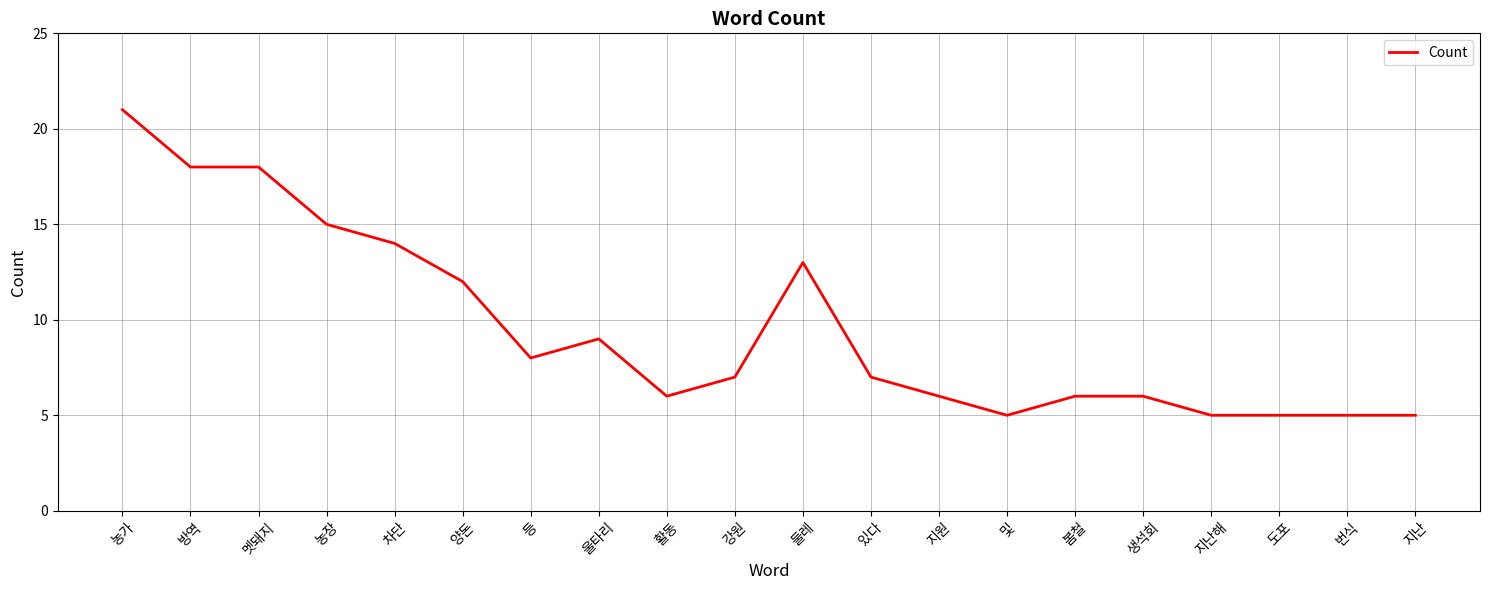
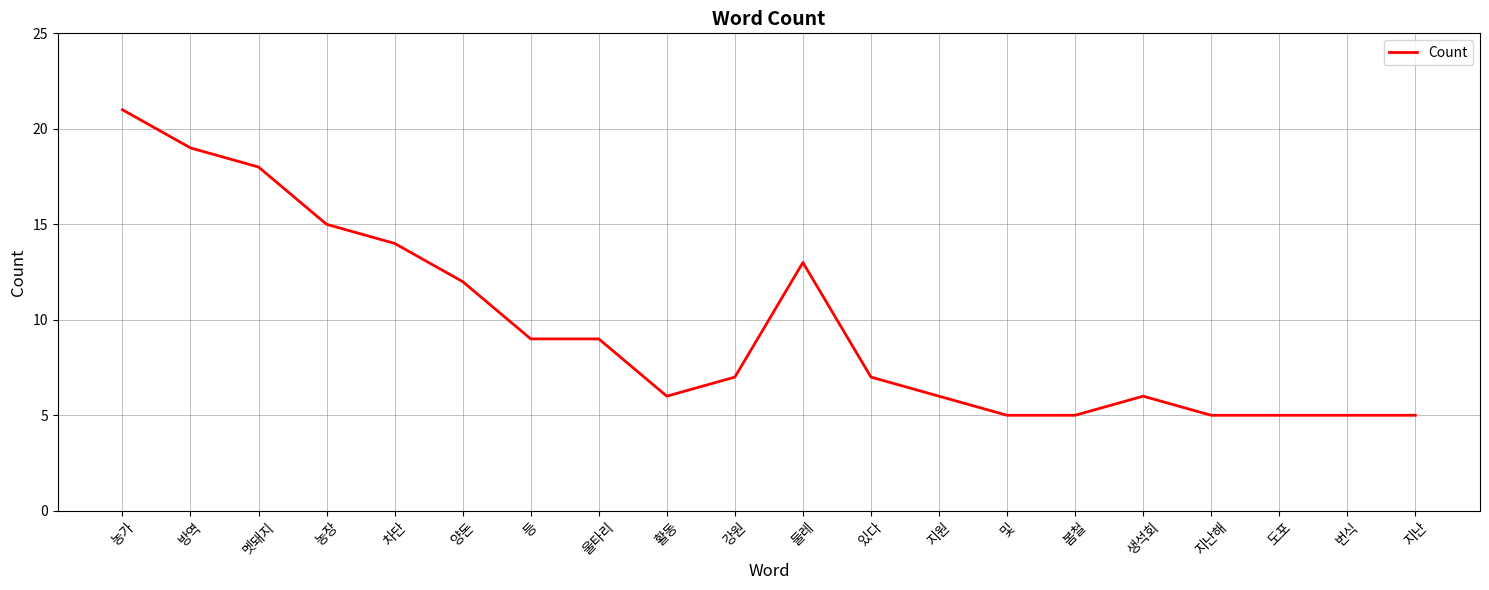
  {
    "농가": 21,
-   "방역": 18,
+   "방역": 19,
    "멧돼지": 18,
    "농장": 15,
    "차단": 14,
    "양돈": 12,
-   "등": 8,
+   "등": 9,
    "울타리": 9,
    "활동": 6,
    "강원": 7,
    "둘레": 13,
    "있다": 7,
    "지원": 6,
    "및": 5,
-   "봄철": 6,
+   "봄철": 5,
    "생석회": 6,
    "지난해": 5,
    "도포": 5,
    "번식": 5,
    "지난": 5
  }
